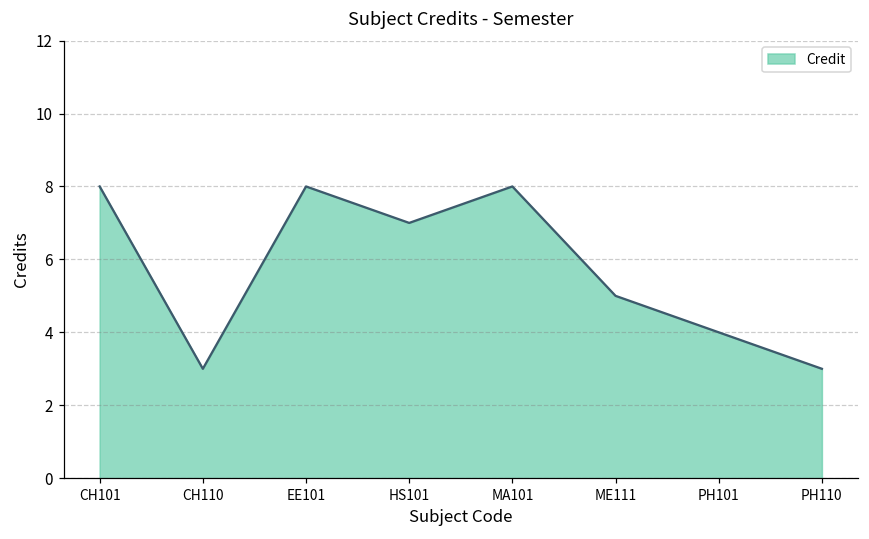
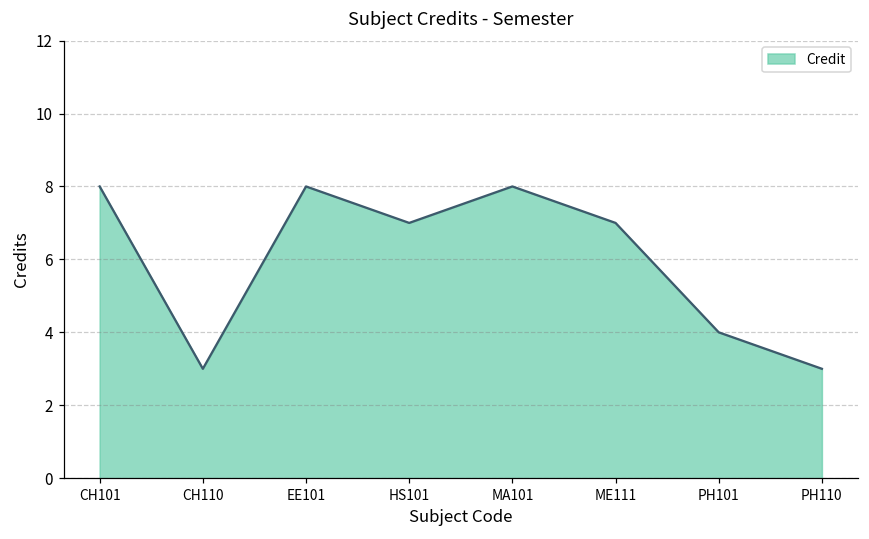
  {
    "CH101": 8,
    "CH110": 3,
    "EE101": 8,
    "HS101": 7,
    "MA101": 8,
-   "ME111": 5,
+   "ME111": 7,
    "PH101": 4,
    "PH110": 3
  }
